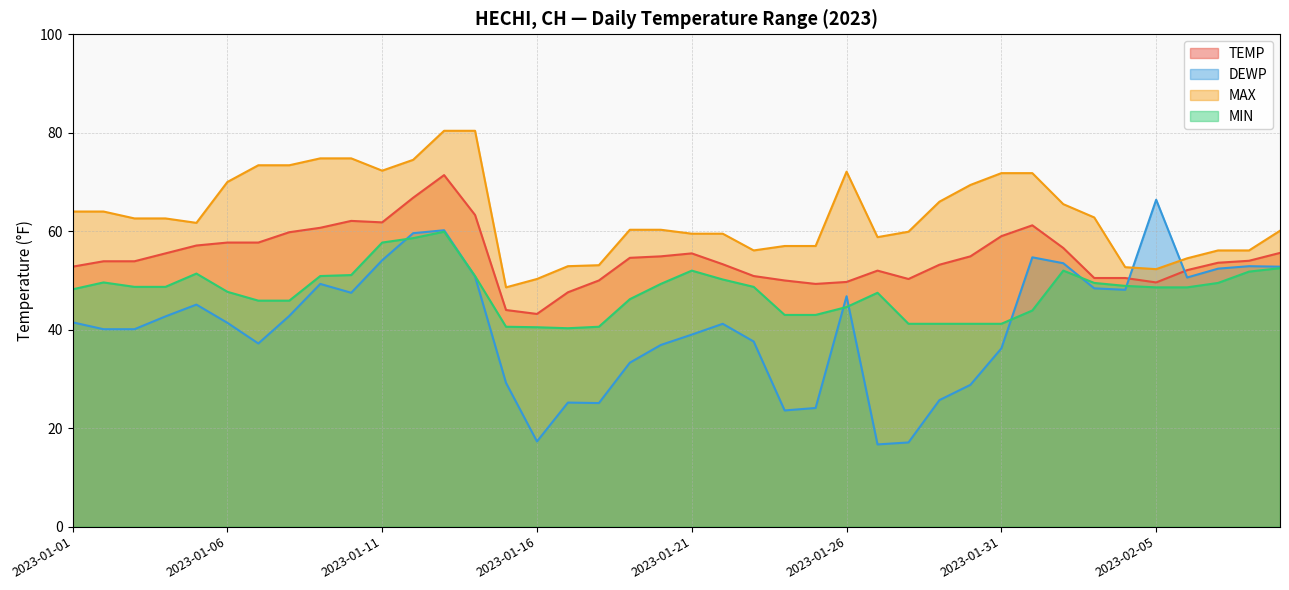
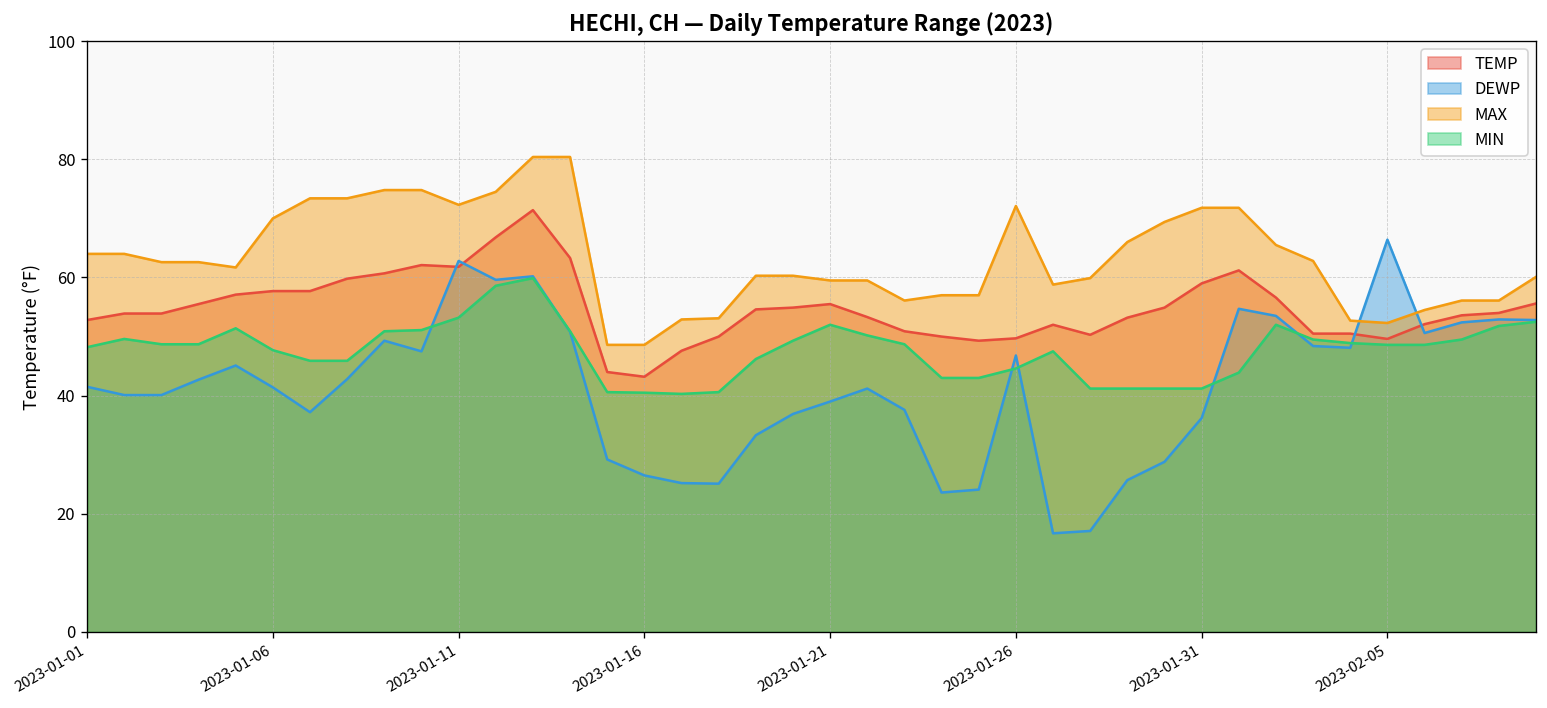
  {
    "TEMP": {
      "2023-01-01": 53,
      "2023-01-06": 58,
      "2023-01-11": 62,
      "2023-01-16": 43,
      "2023-01-21": 56,
      "2023-01-26": 50,
      "2023-01-31": 59,
      "2023-02-05": 50
    },
    "DEWP": {
      "2023-01-01": 42,
      "2023-01-06": 41,
-     "2023-01-11": 54,
-     "2023-01-16": 17,
+     "2023-01-11": 63,
+     "2023-01-16": 27,
      "2023-01-21": 39,
      "2023-01-26": 47,
      "2023-01-31": 36,
      "2023-02-05": 66
    },
    "MAX": {
      "2023-01-01": 64,
      "2023-01-06": 70,
      "2023-01-11": 72,
-     "2023-01-16": 50,
+     "2023-01-16": 49,
      "2023-01-21": 60,
      "2023-01-26": 72,
      "2023-01-31": 72,
      "2023-02-05": 52
    },
    "MIN": {
      "2023-01-01": 48,
      "2023-01-06": 48,
-     "2023-01-11": 58,
+     "2023-01-11": 53,
      "2023-01-16": 41,
      "2023-01-21": 52,
      "2023-01-26": 45,
      "2023-01-31": 41,
      "2023-02-05": 49
    }
  }
